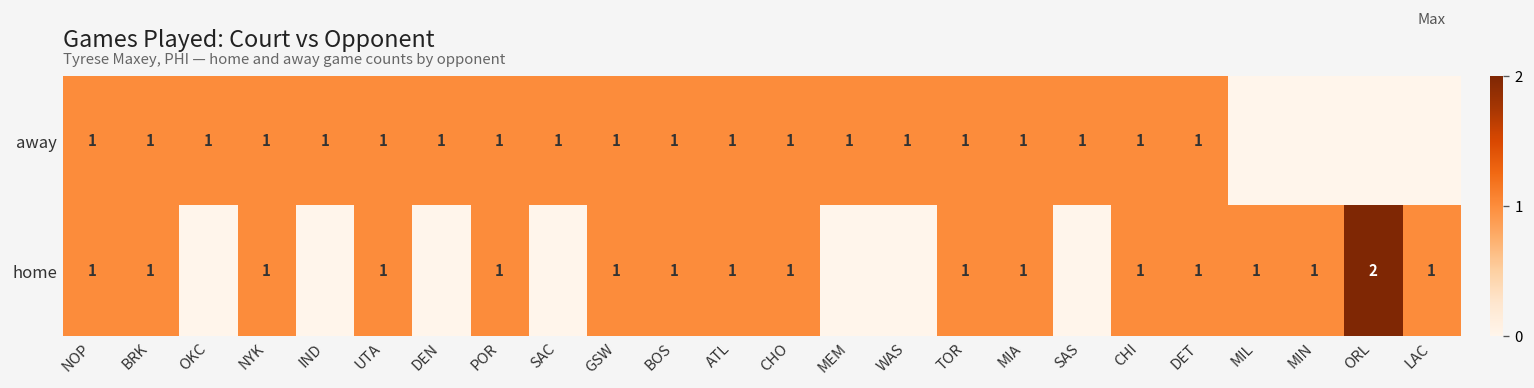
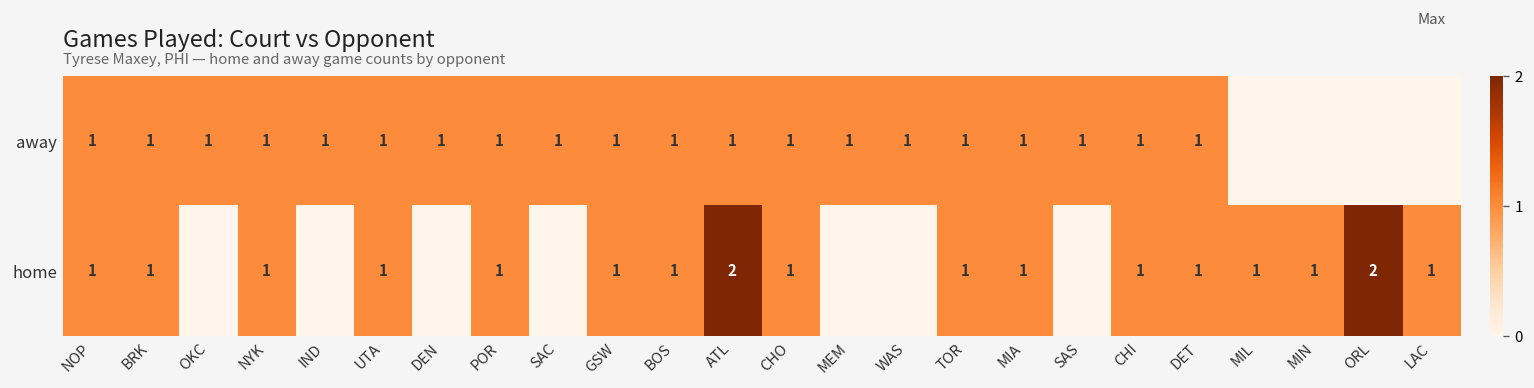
  {
    "away": {
      "NOP": 1,
      "BRK": 1,
      "OKC": 1,
      "NYK": 1,
      "IND": 1,
      "UTA": 1,
      "DEN": 1,
      "POR": 1,
      "SAC": 1,
      "GSW": 1,
      "BOS": 1,
      "ATL": 1,
      "CHO": 1,
      "MEM": 1,
      "WAS": 1,
      "TOR": 1,
      "MIA": 1,
      "SAS": 1,
      "CHI": 1,
      "DET": 1
    },
    "home": {
      "NOP": 1,
      "BRK": 1,
      "NYK": 1,
      "UTA": 1,
      "POR": 1,
      "GSW": 1,
      "BOS": 1,
-     "ATL": 1,
+     "ATL": 2,
      "CHO": 1,
      "TOR": 1,
      "MIA": 1,
      "CHI": 1,
      "DET": 1,
      "MIL": 1,
      "MIN": 1,
      "ORL": 2,
      "LAC": 1
    }
  }
